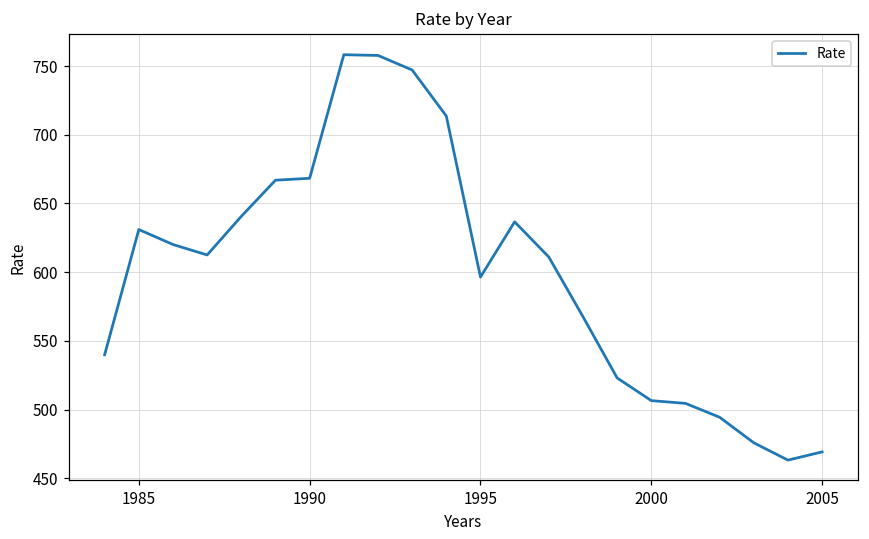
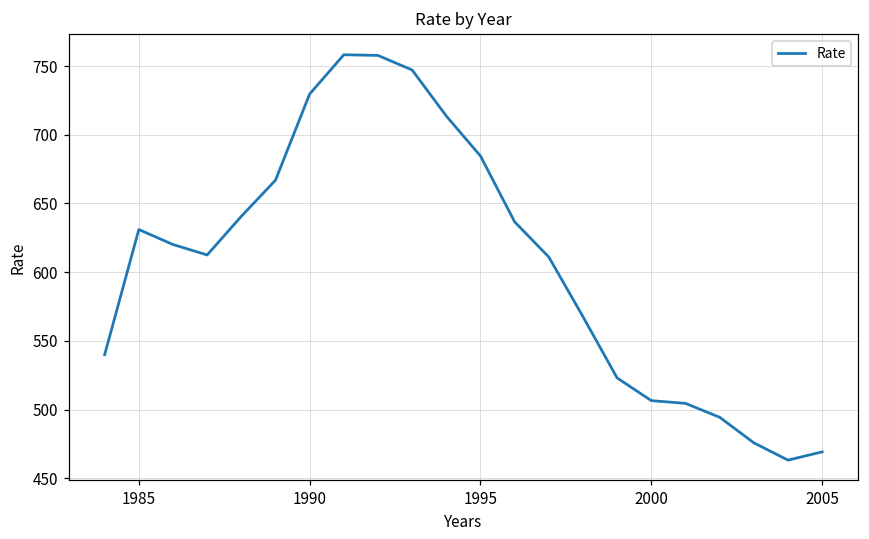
  {
    "1985": 631,
-   "1990": 668,
-   "1995": 596,
+   "1990": 730,
+   "1995": 685,
    "2000": 507,
    "2005": 469
  }
